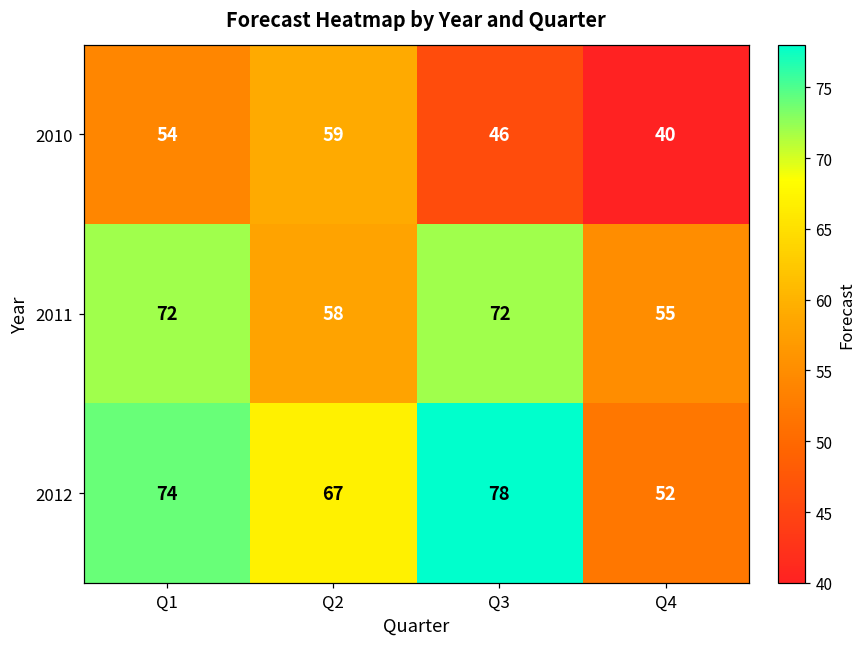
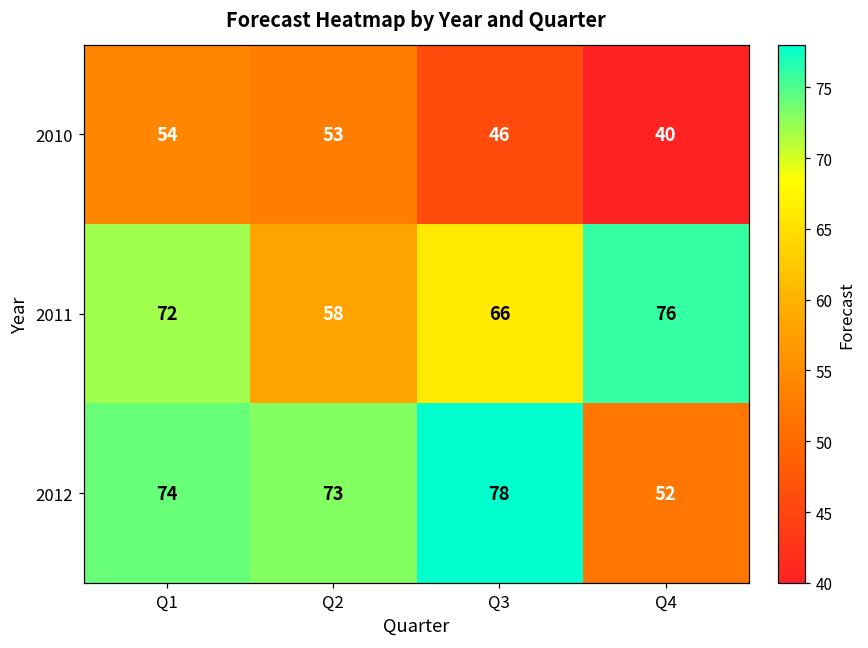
  {
    "2010": {
      "Q1": 54,
-     "Q2": 59,
+     "Q2": 53,
      "Q3": 46,
      "Q4": 40
    },
    "2011": {
      "Q1": 72,
      "Q2": 58,
-     "Q3": 72,
-     "Q4": 55
+     "Q3": 66,
+     "Q4": 76
    },
    "2012": {
      "Q1": 74,
-     "Q2": 67,
+     "Q2": 73,
      "Q3": 78,
      "Q4": 52
    }
  }
